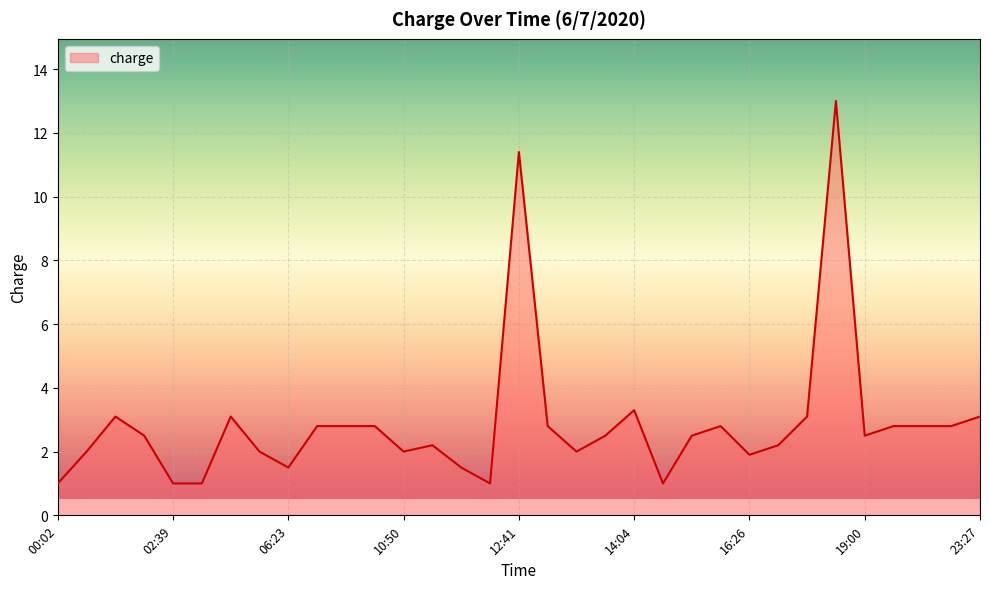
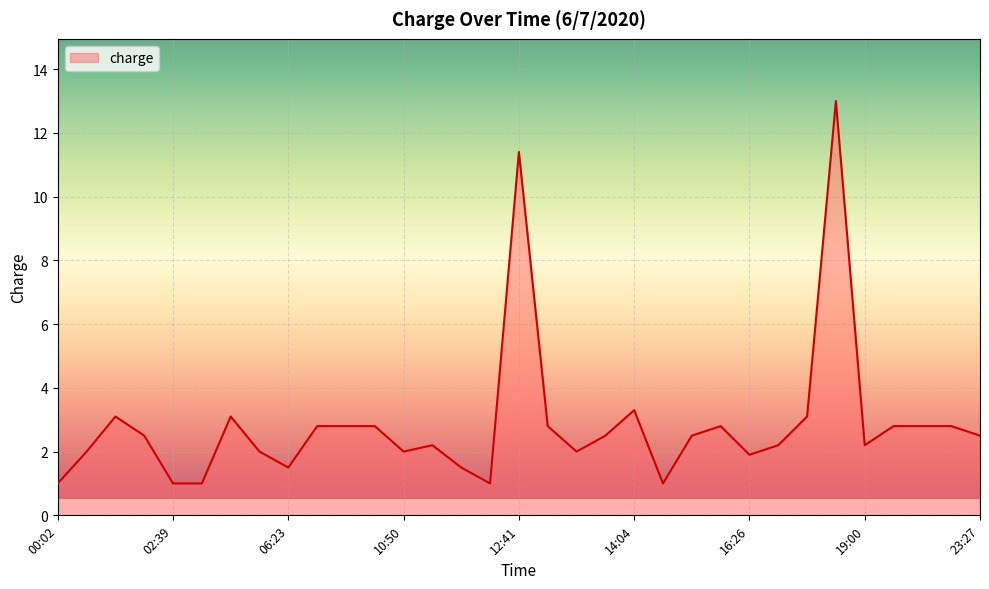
  {
    "00:02": 1.0,
    "02:39": 1.0,
    "06:23": 1.5,
    "10:50": 2.0,
    "12:41": 11.4,
    "14:04": 3.3,
    "16:26": 1.9,
-   "19:00": 2.5,
-   "23:27": 3.1
+   "19:00": 2.2,
+   "23:27": 2.5
  }
